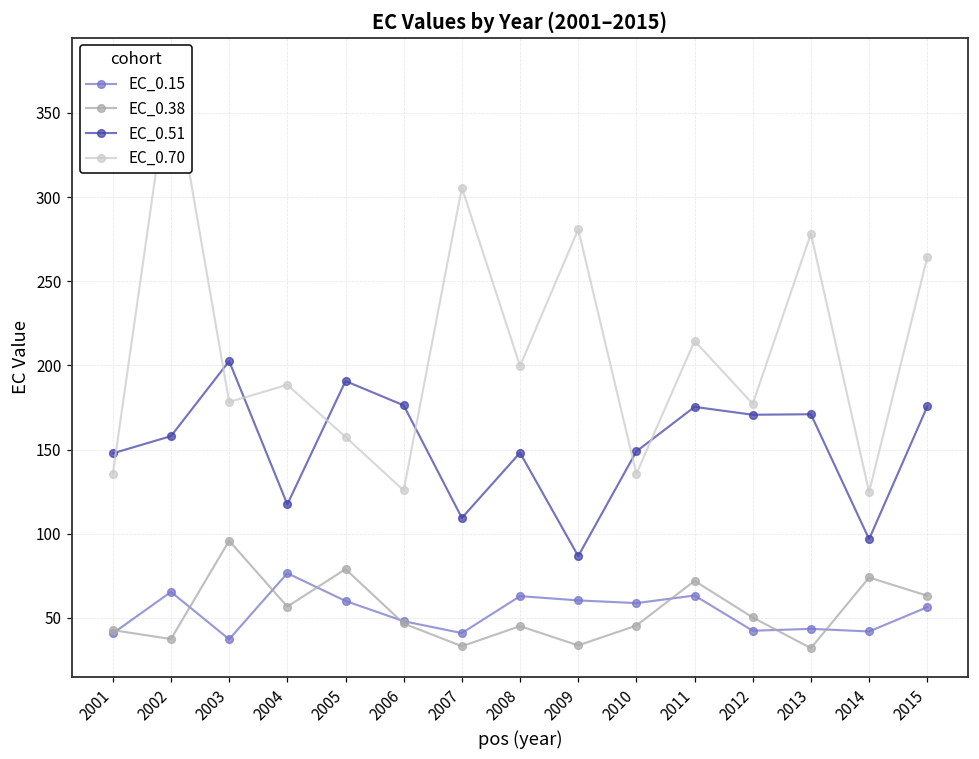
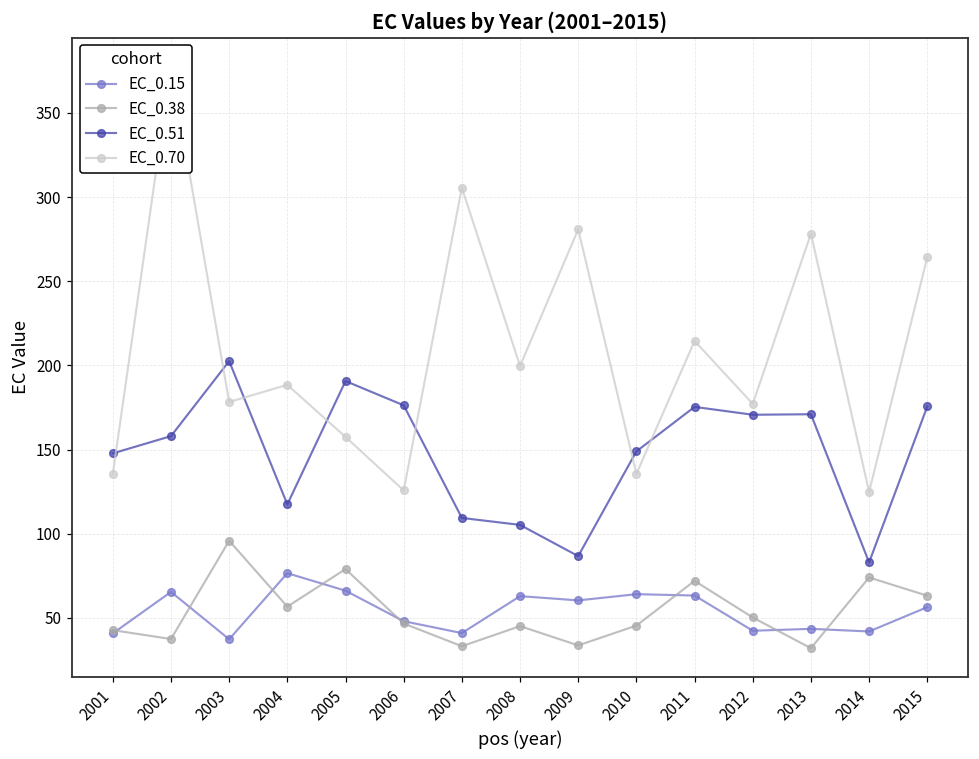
  {
    "EC_0.15": {
      "2001": 41,
      "2002": 65,
      "2003": 37,
      "2004": 77,
-     "2005": 60,
+     "2005": 66,
      "2007": 41,
      "2008": 63,
      "2009": 60,
-     "2010": 59,
+     "2010": 64,
      "2011": 63,
      "2012": 42,
      "2013": 43,
      "2014": 42,
      "2015": 56
    },
    "EC_0.51": {
      "2001": 148,
      "2002": 158,
      "2003": 203,
      "2004": 117,
      "2005": 191,
      "2006": 176,
      "2007": 109,
-     "2008": 148,
+     "2008": 105,
      "2009": 87,
      "2010": 149,
      "2011": 175,
      "2012": 171,
      "2013": 171,
-     "2014": 97,
+     "2014": 83,
      "2015": 176
    }
  }
